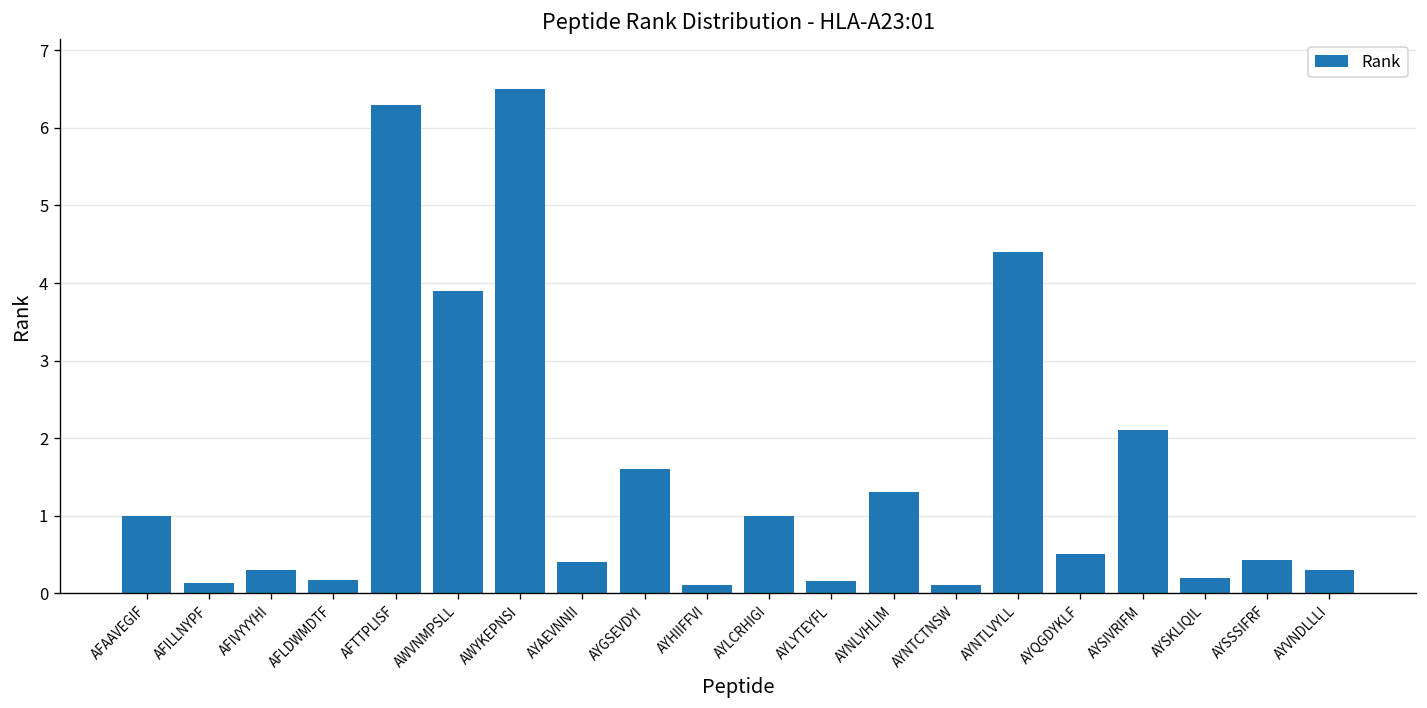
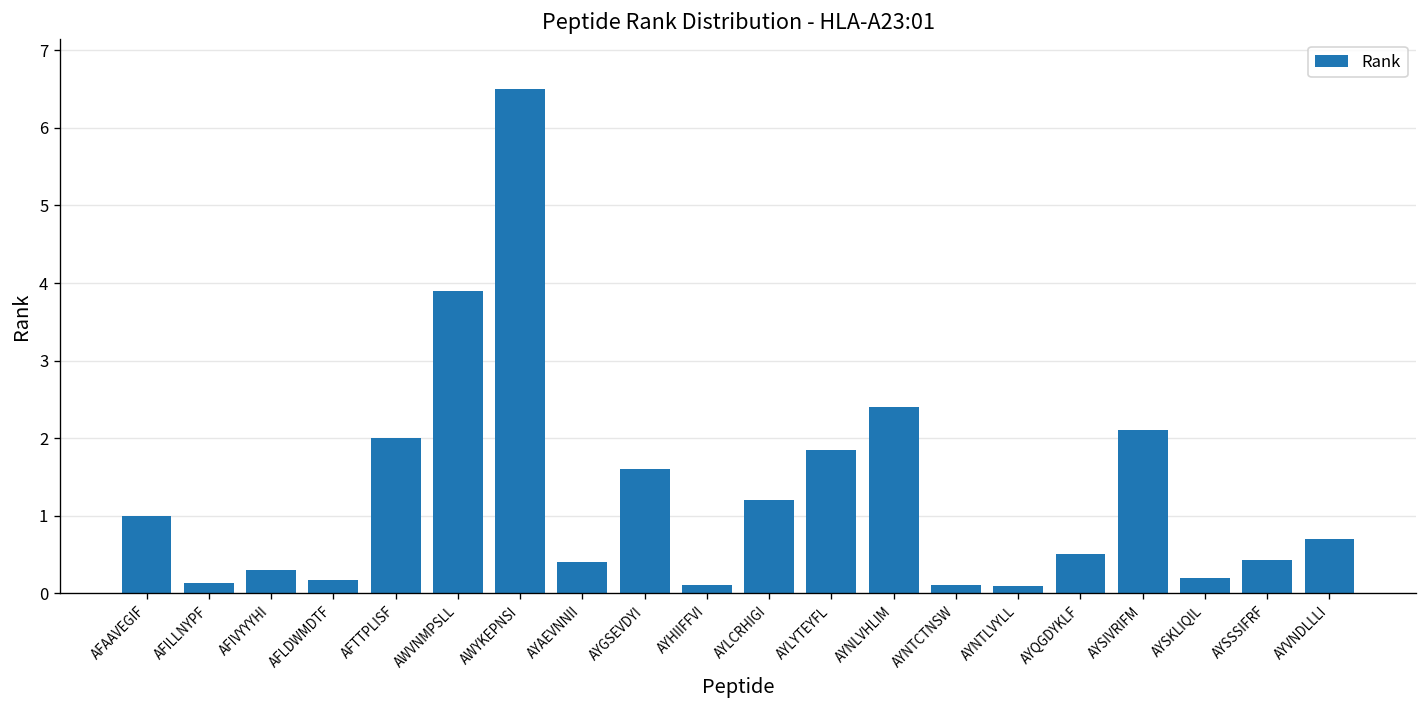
  {
    "AFAAVEGIF": 1.0,
    "AFILLNYPF": 0.1,
    "AFIVYYYHI": 0.3,
    "AFLDWMDTF": 0.2,
-   "AFTTPLISF": 6.3,
+   "AFTTPLISF": 2.0,
    "AWVNMPSLL": 3.9,
    "AWYKEPNSI": 6.5,
    "AYAEVNNII": 0.4,
    "AYGSEVDYI": 1.6,
    "AYHIIFFVI": 0.1,
-   "AYLCRHIGI": 1.0,
-   "AYLYTEYFL": 0.2,
-   "AYNLVHLIM": 1.3,
+   "AYLCRHIGI": 1.2,
+   "AYLYTEYFL": 1.8,
+   "AYNLVHLIM": 2.4,
    "AYNTCTNSW": 0.1,
-   "AYNTLVYLL": 4.4,
+   "AYNTLVYLL": 0.1,
    "AYQGDYKLF": 0.5,
    "AYSIVRIFM": 2.1,
    "AYSKLIQIL": 0.2,
    "AYSSSIFRF": 0.4,
-   "AYVNDLLLI": 0.3
+   "AYVNDLLLI": 0.7
  }
